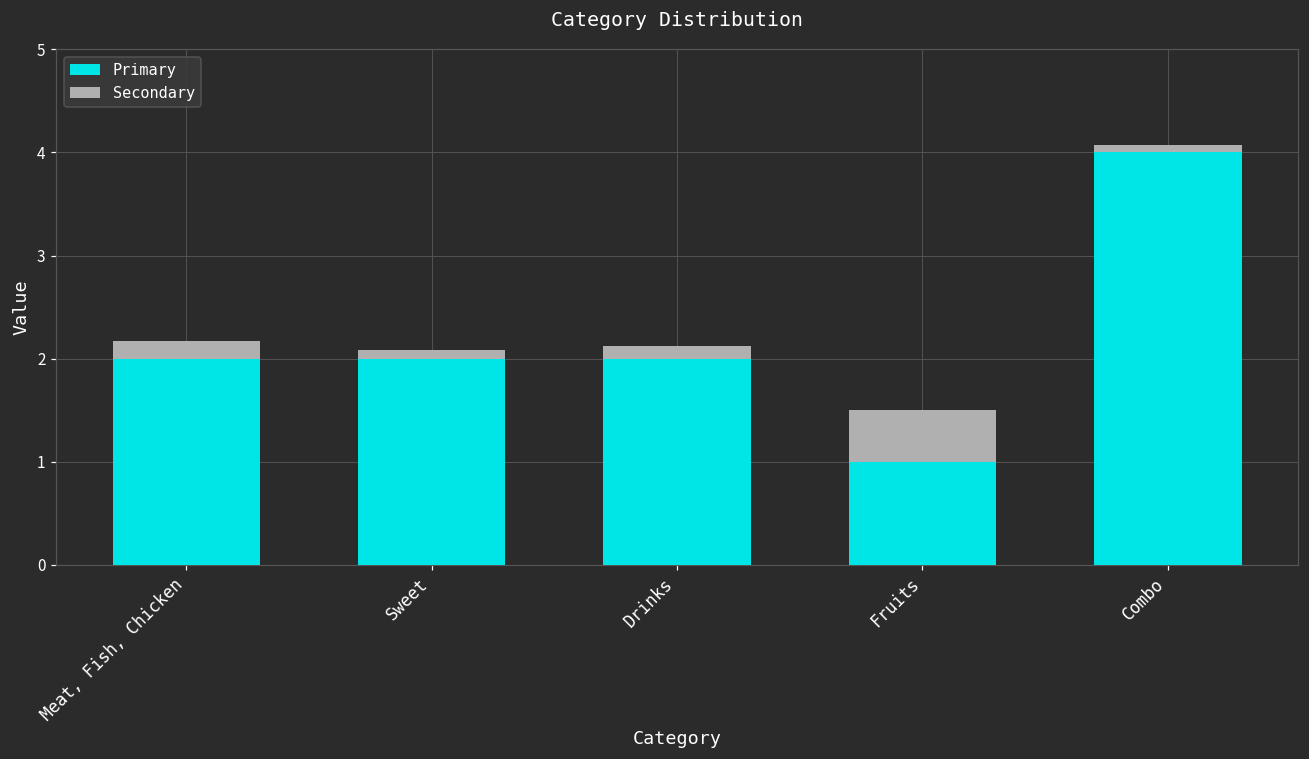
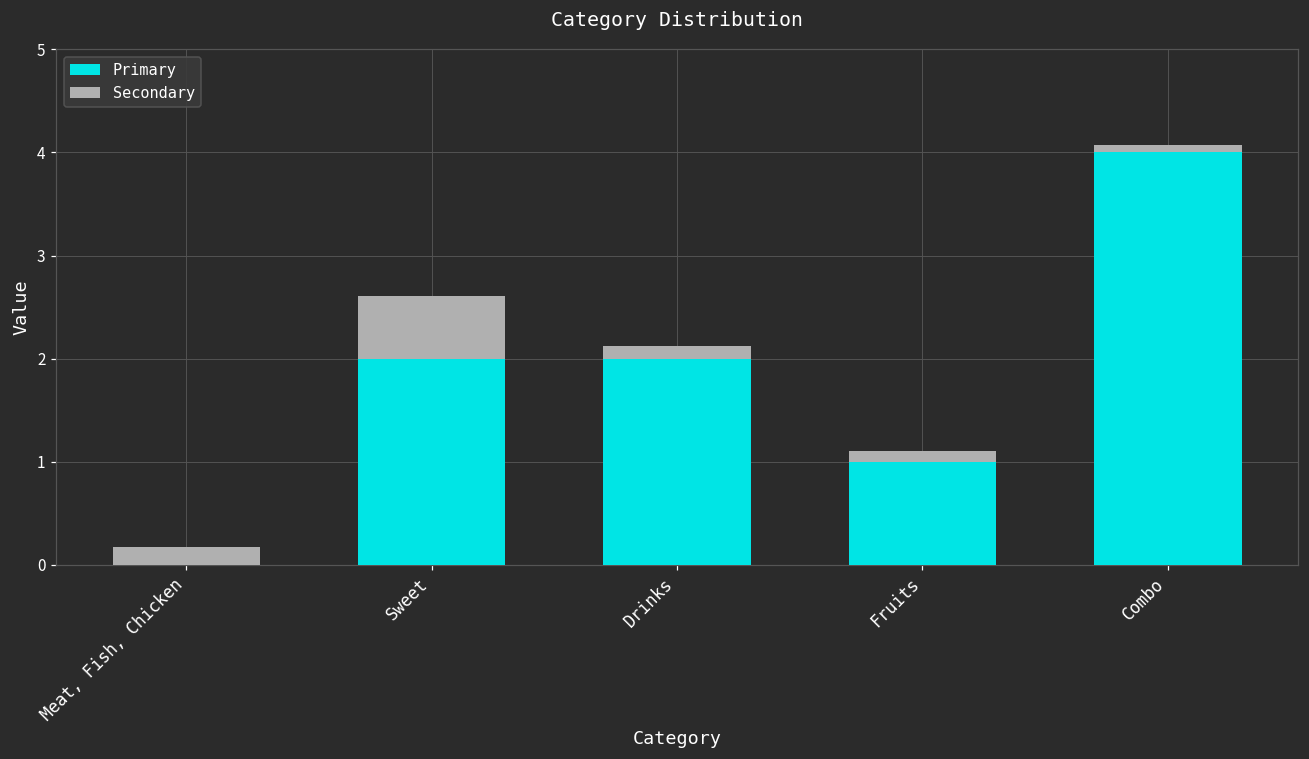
  {
    "Primary": {
-     "Meat, Fish, Chicken": 2,
+     "Meat, Fish, Chicken": 0,
      "Sweet": 2,
      "Drinks": 2,
      "Fruits": 1,
      "Combo": 4
    },
    "Secondary": {
      "Meat, Fish, Chicken": 0.2,
-     "Sweet": 0.1,
+     "Sweet": 0.6,
      "Drinks": 0.1,
-     "Fruits": 0.5,
+     "Fruits": 0.1,
      "Combo": 0.1
    }
  }
